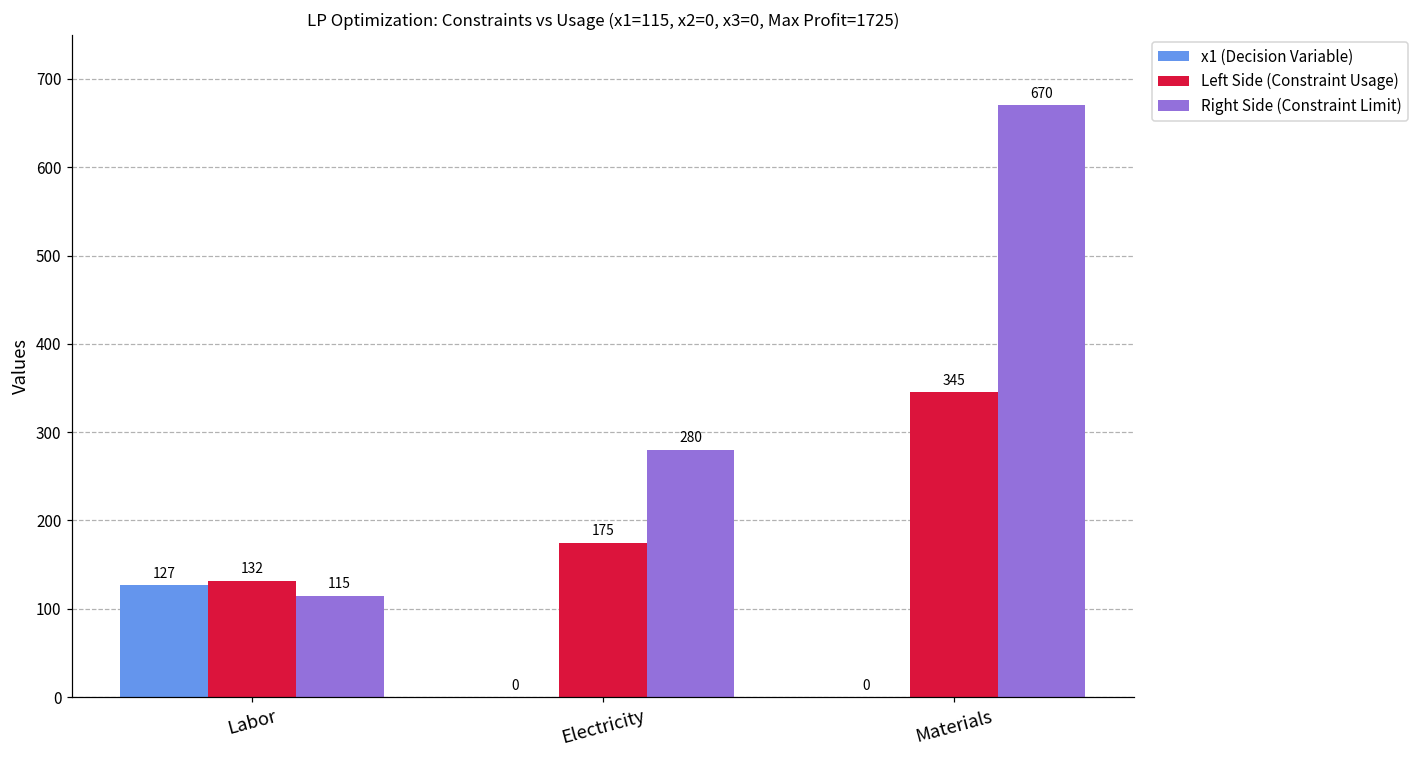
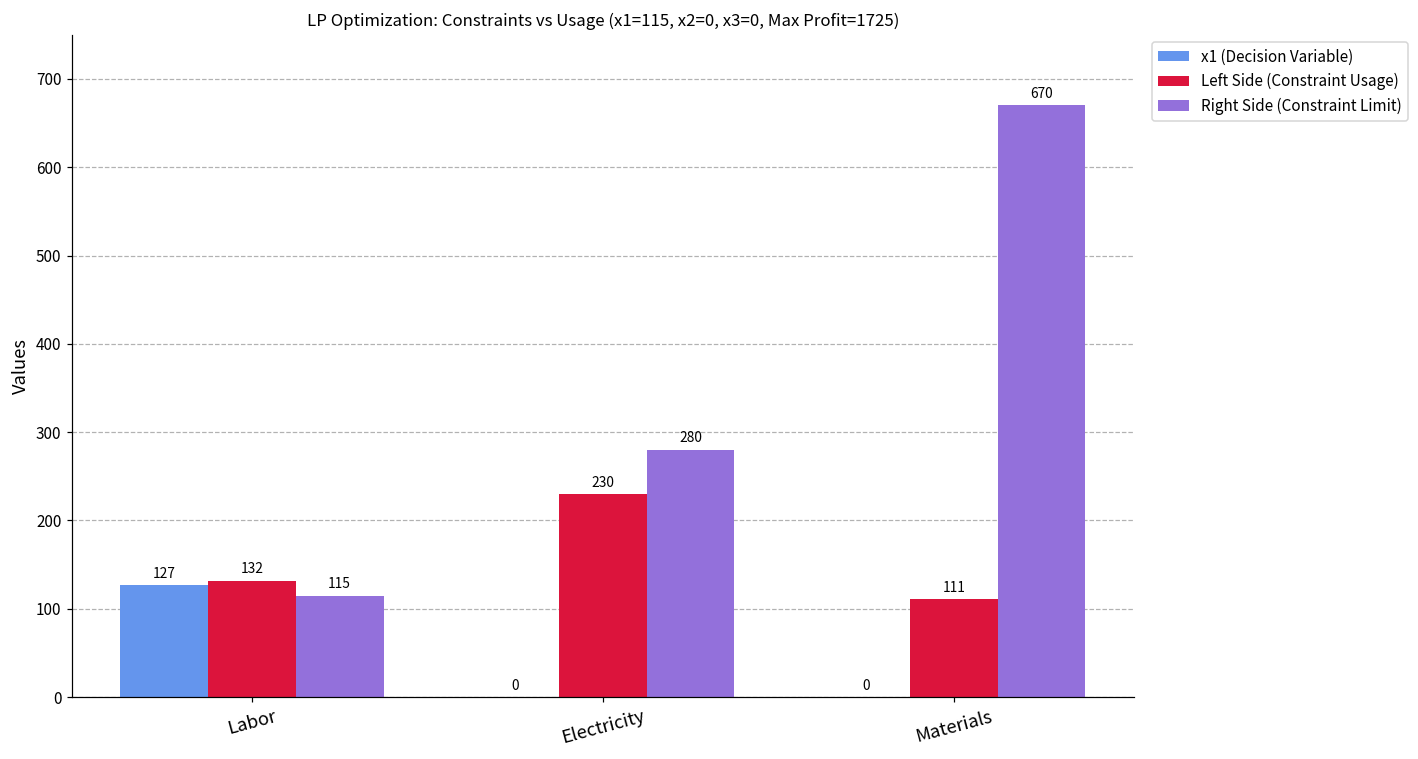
  {
    "x1 (Decision Variable)": {
      "Labor": 127,
      "Electricity": 0,
      "Materials": 0
    },
    "Left Side (Constraint Usage)": {
      "Labor": 132,
-     "Electricity": 175,
-     "Materials": 345
+     "Electricity": 230,
+     "Materials": 111
    },
    "Right Side (Constraint Limit)": {
      "Labor": 115,
      "Electricity": 280,
      "Materials": 670
    }
  }
